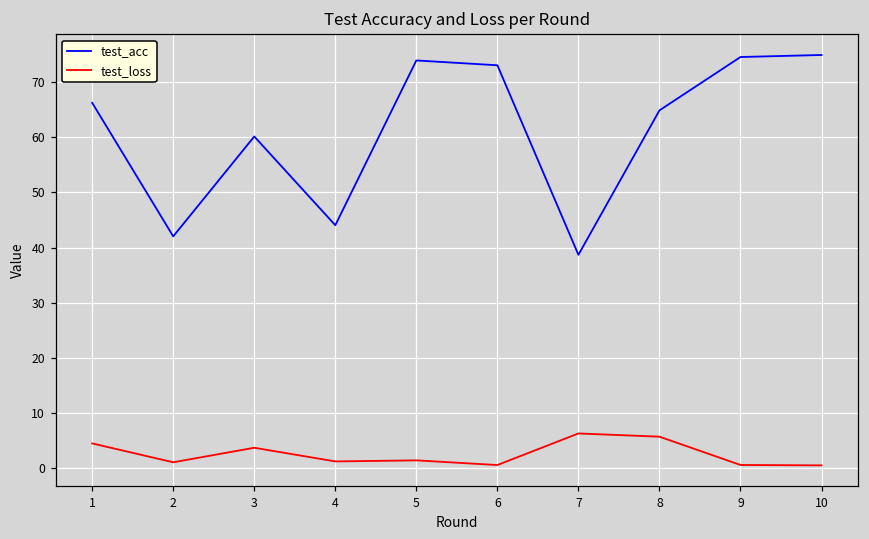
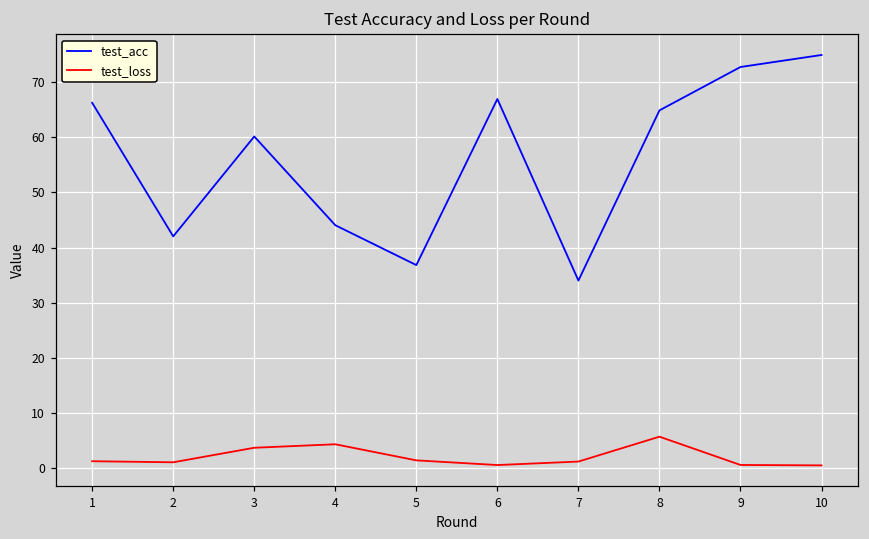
  {
    "test_acc": {
      "1": 66,
      "2": 42,
      "3": 60,
      "4": 44,
-     "5": 74,
-     "6": 73,
-     "7": 39,
+     "5": 37,
+     "6": 67,
+     "7": 34,
      "8": 65,
-     "9": 75,
+     "9": 73,
      "10": 75
    },
    "test_loss": {
-     "1": 5,
+     "1": 1,
      "2": 1,
      "3": 4,
-     "4": 1,
+     "4": 4,
      "5": 1,
      "6": 1,
-     "7": 6,
+     "7": 1,
      "8": 6,
      "9": 1,
      "10": 1
    }
  }
